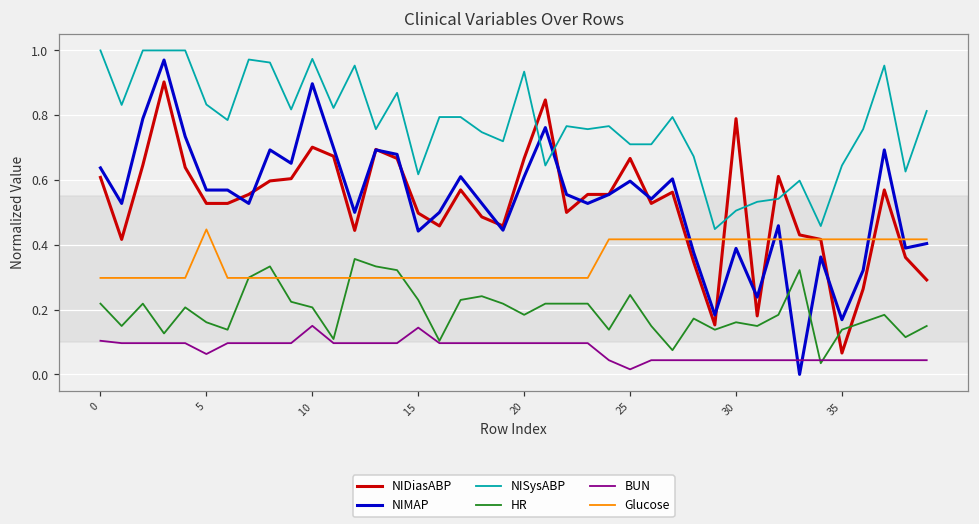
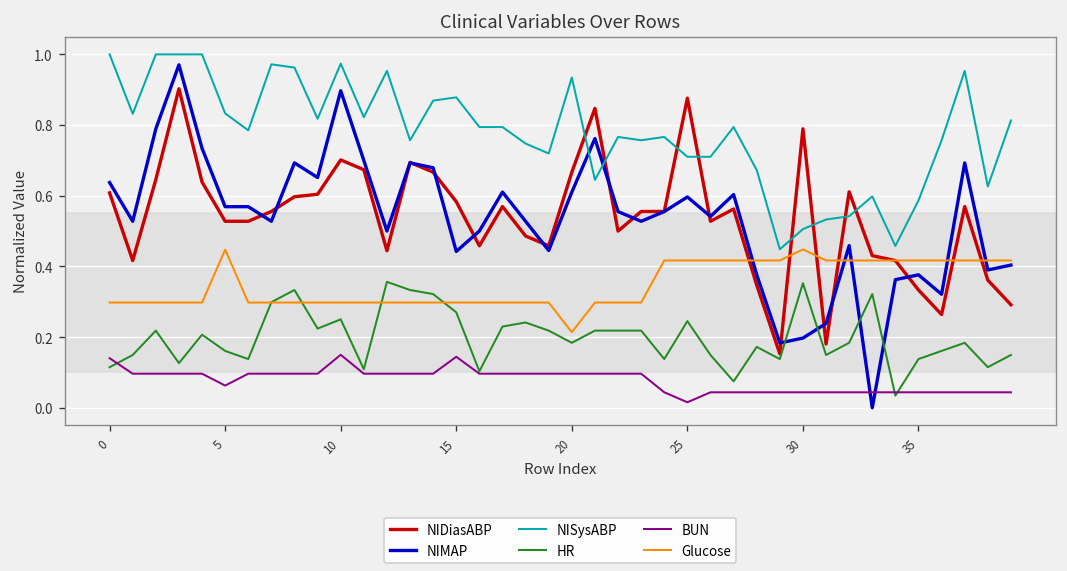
  {
    "NIDiasABP": {
      "0": 0.61,
      "5": 0.53,
      "10": 0.70,
-     "15": 0.50,
+     "15": 0.58,
      "20": 0.67,
-     "25": 0.67,
+     "25": 0.88,
      "30": 0.79,
-     "35": 0.07
+     "35": 0.33
    },
    "NIMAP": {
      "0": 0.64,
      "5": 0.57,
      "10": 0.90,
      "15": 0.44,
      "20": 0.61,
      "25": 0.60,
-     "30": 0.39,
-     "35": 0.17
+     "30": 0.20,
+     "35": 0.38
    },
    "NISysABP": {
      "0": 1.00,
      "5": 0.83,
      "10": 0.97,
-     "15": 0.62,
+     "15": 0.88,
      "20": 0.93,
      "25": 0.71,
      "30": 0.51,
-     "35": 0.64
+     "35": 0.59
    },
    "HR": {
-     "0": 0.22,
+     "0": 0.11,
      "5": 0.16,
-     "10": 0.21,
-     "15": 0.23,
+     "10": 0.25,
+     "15": 0.27,
      "20": 0.18,
      "25": 0.25,
-     "30": 0.16,
+     "30": 0.35,
      "35": 0.14
    },
    "BUN": {
-     "0": 0.10,
+     "0": 0.14,
      "5": 0.06,
      "10": 0.15,
      "15": 0.14,
      "20": 0.10,
      "25": 0.02,
      "30": 0.04,
      "35": 0.04
    },
    "Glucose": {
      "0": 0.30,
      "5": 0.45,
      "10": 0.30,
      "15": 0.30,
-     "20": 0.30,
+     "20": 0.21,
      "25": 0.42,
-     "30": 0.42,
+     "30": 0.45,
      "35": 0.42
    }
  }
